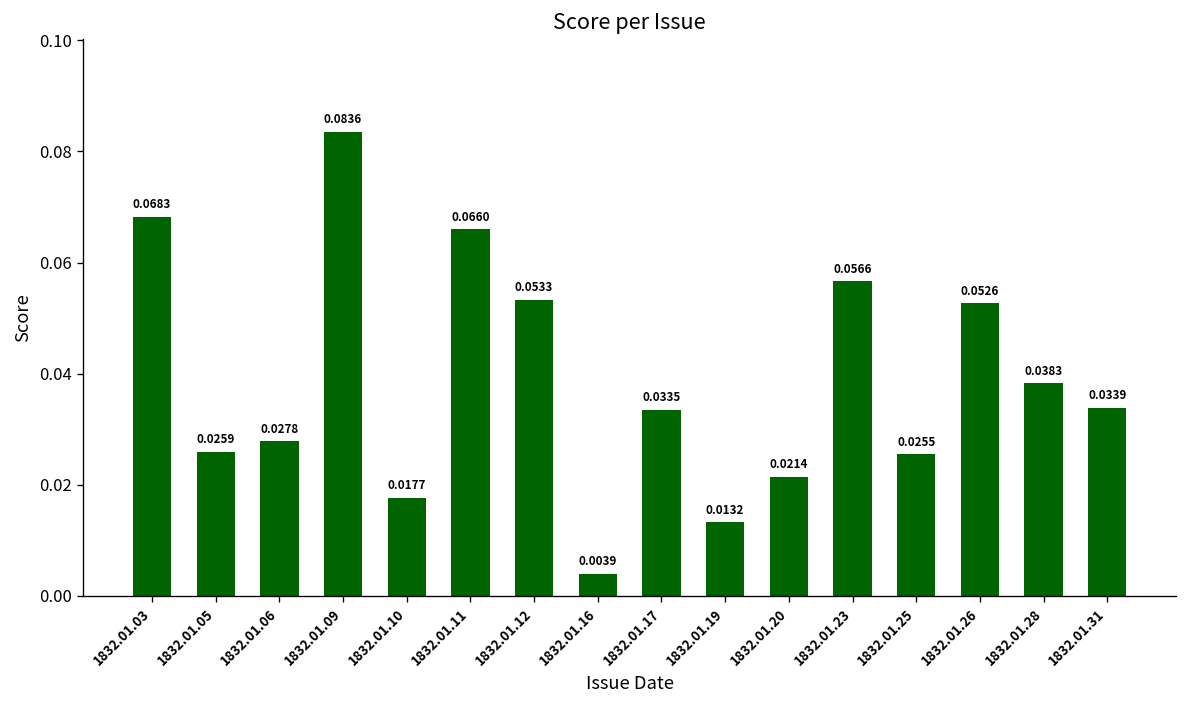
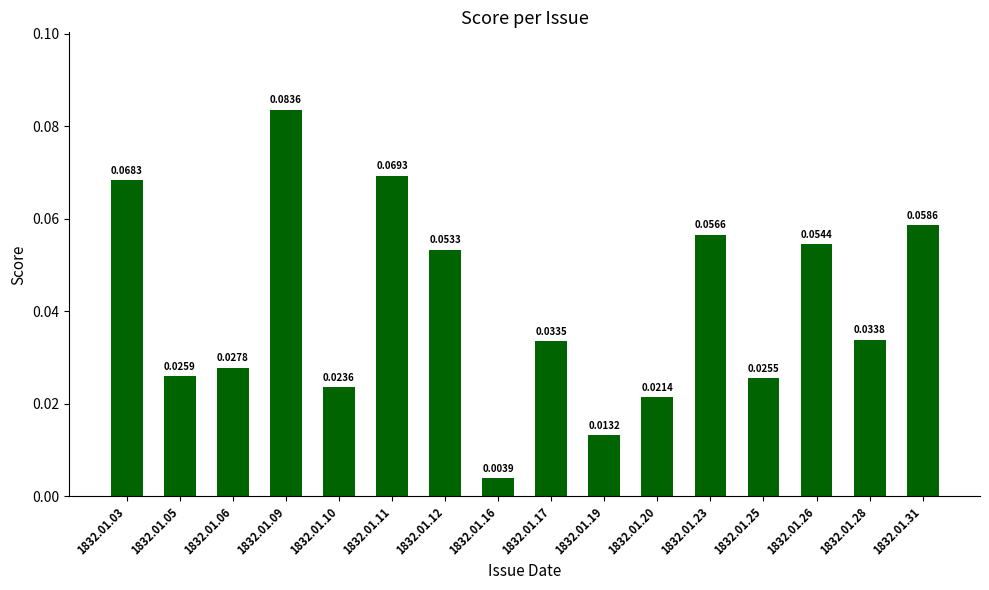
  {
    "1832.01.03": 0.0683,
    "1832.01.05": 0.0259,
    "1832.01.06": 0.0278,
    "1832.01.09": 0.0836,
-   "1832.01.10": 0.0177,
-   "1832.01.11": 0.0660,
+   "1832.01.10": 0.0236,
+   "1832.01.11": 0.0693,
    "1832.01.12": 0.0533,
    "1832.01.16": 0.0039,
    "1832.01.17": 0.0335,
    "1832.01.19": 0.0132,
    "1832.01.20": 0.0214,
    "1832.01.23": 0.0566,
    "1832.01.25": 0.0255,
-   "1832.01.26": 0.0526,
-   "1832.01.28": 0.0383,
-   "1832.01.31": 0.0339
+   "1832.01.26": 0.0544,
+   "1832.01.28": 0.0338,
+   "1832.01.31": 0.0586
  }
